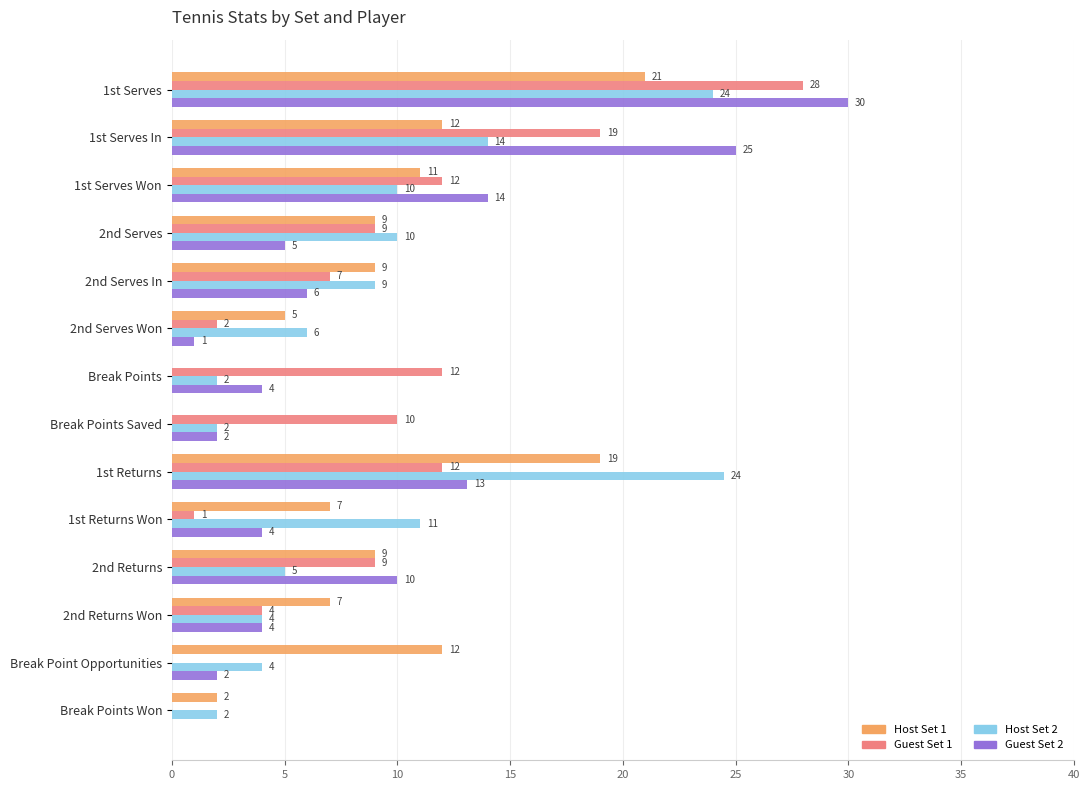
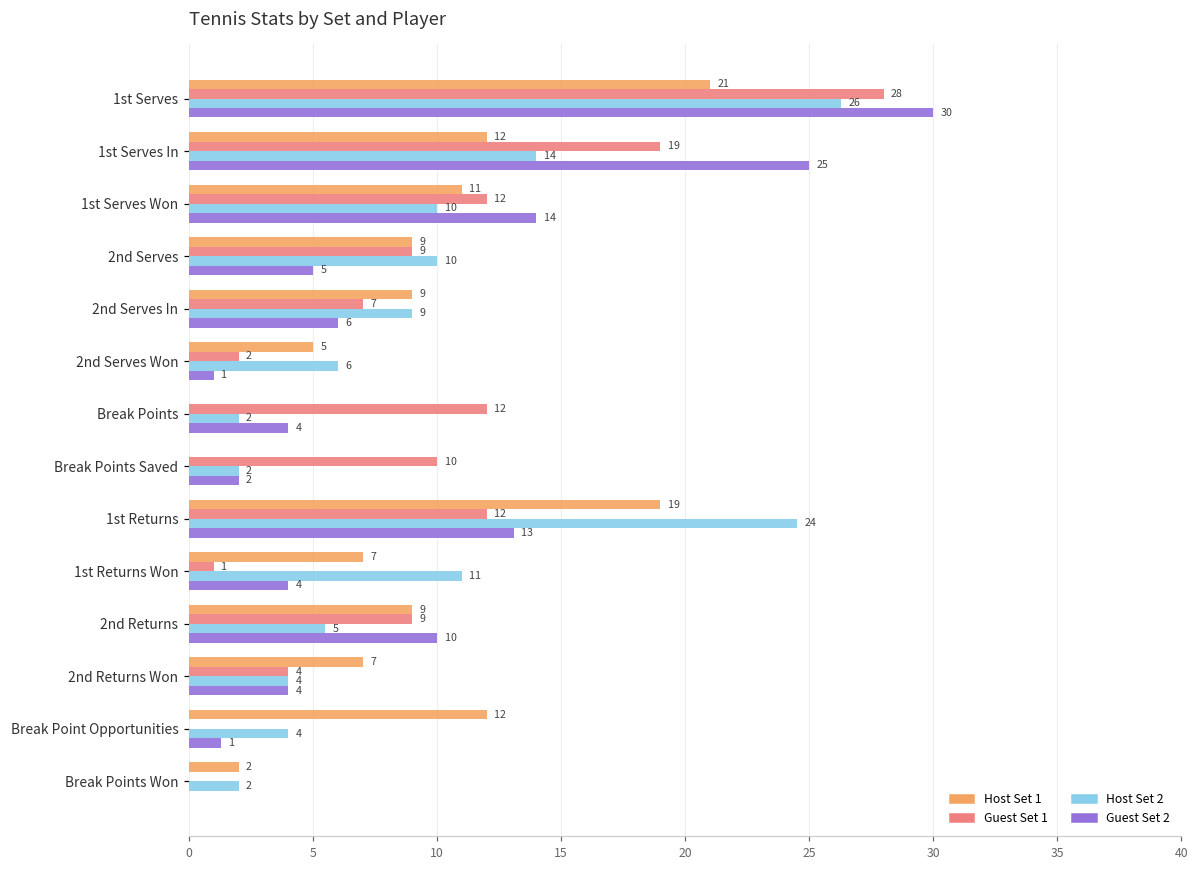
  {
    "Host Set 2": {
-     "1st Serves": 24,
+     "1st Serves": 26,
      "1st Serves In": 14,
      "1st Serves Won": 10,
      "2nd Serves": 10,
      "2nd Serves In": 9,
      "2nd Serves Won": 6,
      "Break Points": 2,
      "Break Points Saved": 2,
      "1st Returns": 24,
      "1st Returns Won": 11,
-     "2nd Returns": 5.0,
+     "2nd Returns": 5.5,
      "2nd Returns Won": 4,
      "Break Point Opportunities": 4,
      "Break Points Won": 2
    },
    "Guest Set 2": {
      "1st Serves": 30,
      "1st Serves In": 25,
      "1st Serves Won": 14,
      "2nd Serves": 5,
      "2nd Serves In": 6,
      "2nd Serves Won": 1,
      "Break Points": 4,
      "Break Points Saved": 2,
      "1st Returns": 13,
      "1st Returns Won": 4,
      "2nd Returns": 10,
      "2nd Returns Won": 4,
-     "Break Point Opportunities": 2
+     "Break Point Opportunities": 1
    }
  }
